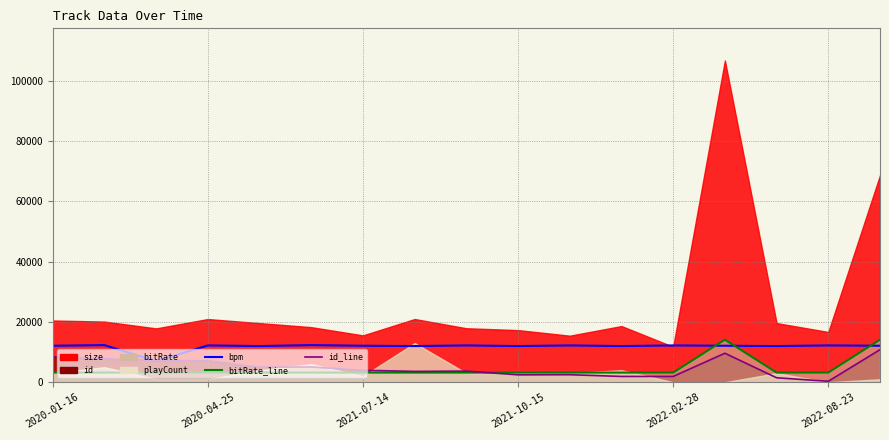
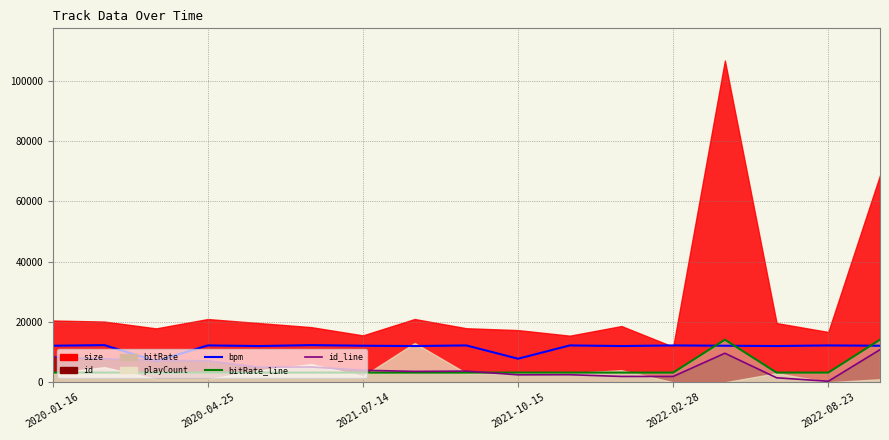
  {
    "bpm": {
      "2020-01-16": 12000,
      "2020-04-25": 12000,
      "2021-07-14": 12000,
-     "2021-10-15": 12000,
+     "2021-10-15": 8000,
      "2022-08-23": 12000
    },
    "size": {
      "2020-01-16": 20000,
      "2020-04-25": 21000,
      "2021-07-14": 16000,
      "2021-10-15": 17000,
      "2022-08-23": 17000
    },
    "id": {
      "2020-01-16": 8000
    }
  }
